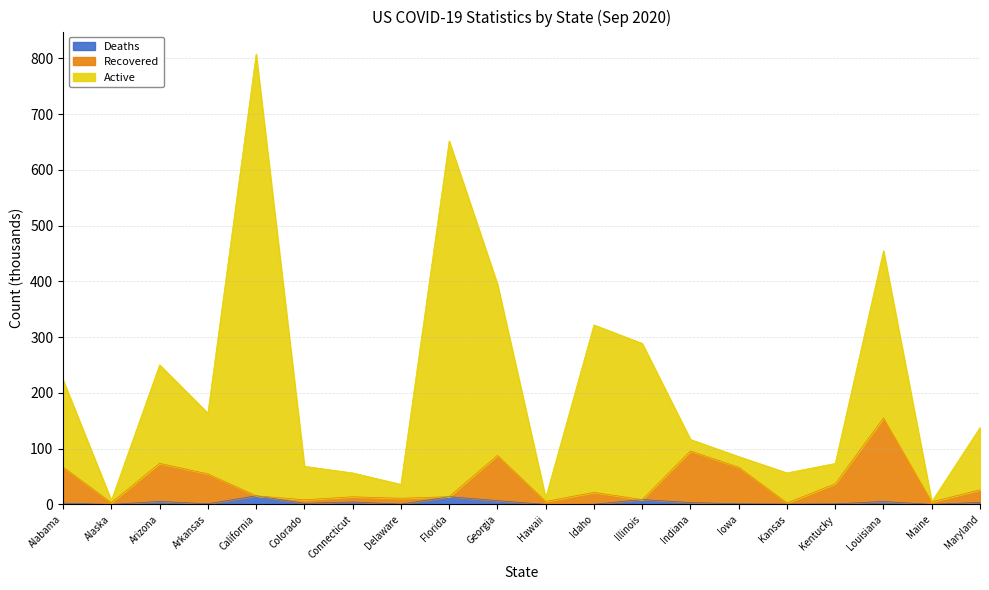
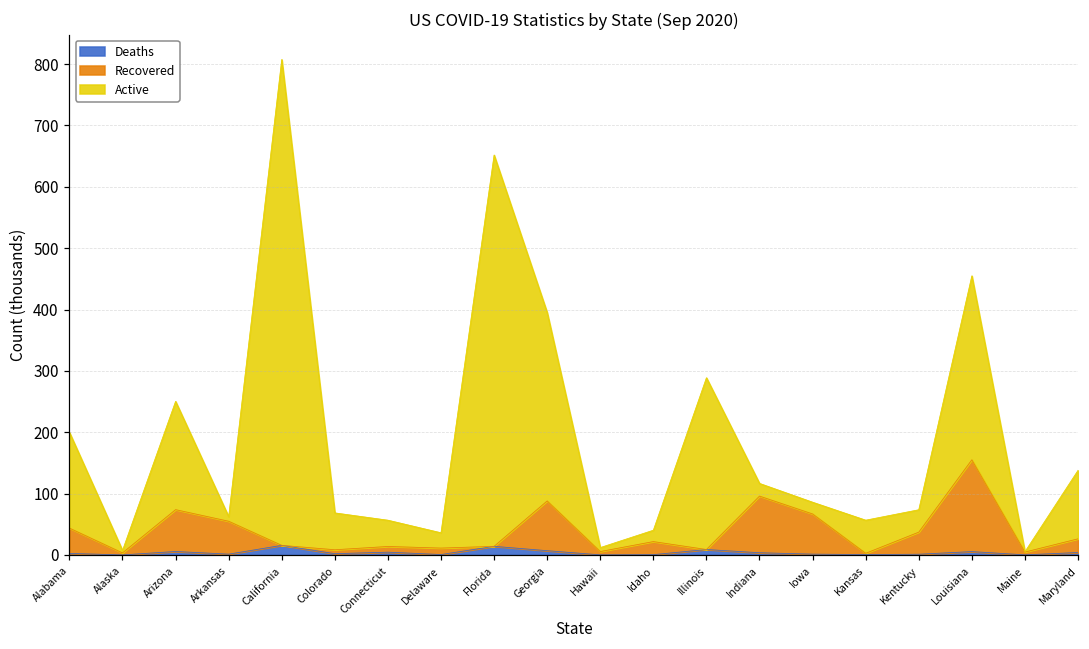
  {
    "Deaths": {
      "Alabama": 0,
      "Arizona": 10,
      "Arkansas": 0,
      "Colorado": 0,
      "Connecticut": 0,
      "Delaware": 0,
      "Georgia": 10,
      "Hawaii": 0,
      "Idaho": 0,
      "Indiana": 0,
      "Iowa": 0,
      "Kentucky": 0,
      "Louisiana": 10,
      "Maryland": 0
    },
    "Recovered": {
-     "Alabama": 60,
+     "Alabama": 40,
      "Arizona": 70,
      "Arkansas": 50,
      "Colorado": 10,
      "Connecticut": 10,
      "Delaware": 10,
      "Georgia": 80,
      "Hawaii": 10,
      "Idaho": 20,
      "Indiana": 90,
      "Iowa": 70,
      "Kentucky": 40,
      "Louisiana": 150,
      "Maryland": 20
    },
    "Active": {
      "Alabama": 160,
      "Arizona": 180,
-     "Arkansas": 110,
+     "Arkansas": 10,
      "California": 790,
      "Colorado": 60,
      "Connecticut": 40,
      "Delaware": 20,
      "Florida": 640,
      "Georgia": 310,
      "Hawaii": 10,
-     "Idaho": 300,
+     "Idaho": 20,
      "Illinois": 280,
      "Indiana": 20,
      "Iowa": 20,
      "Kansas": 50,
      "Kentucky": 40,
      "Louisiana": 300,
      "Maryland": 110
    }
  }
